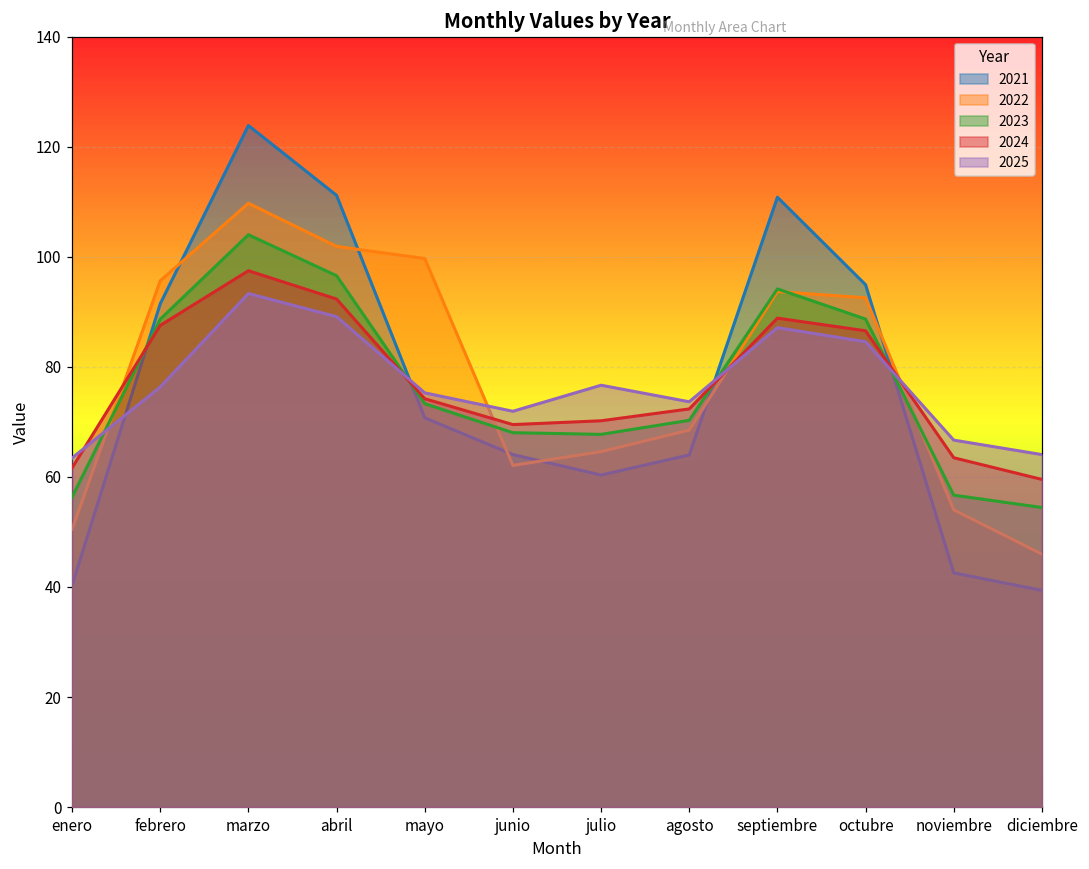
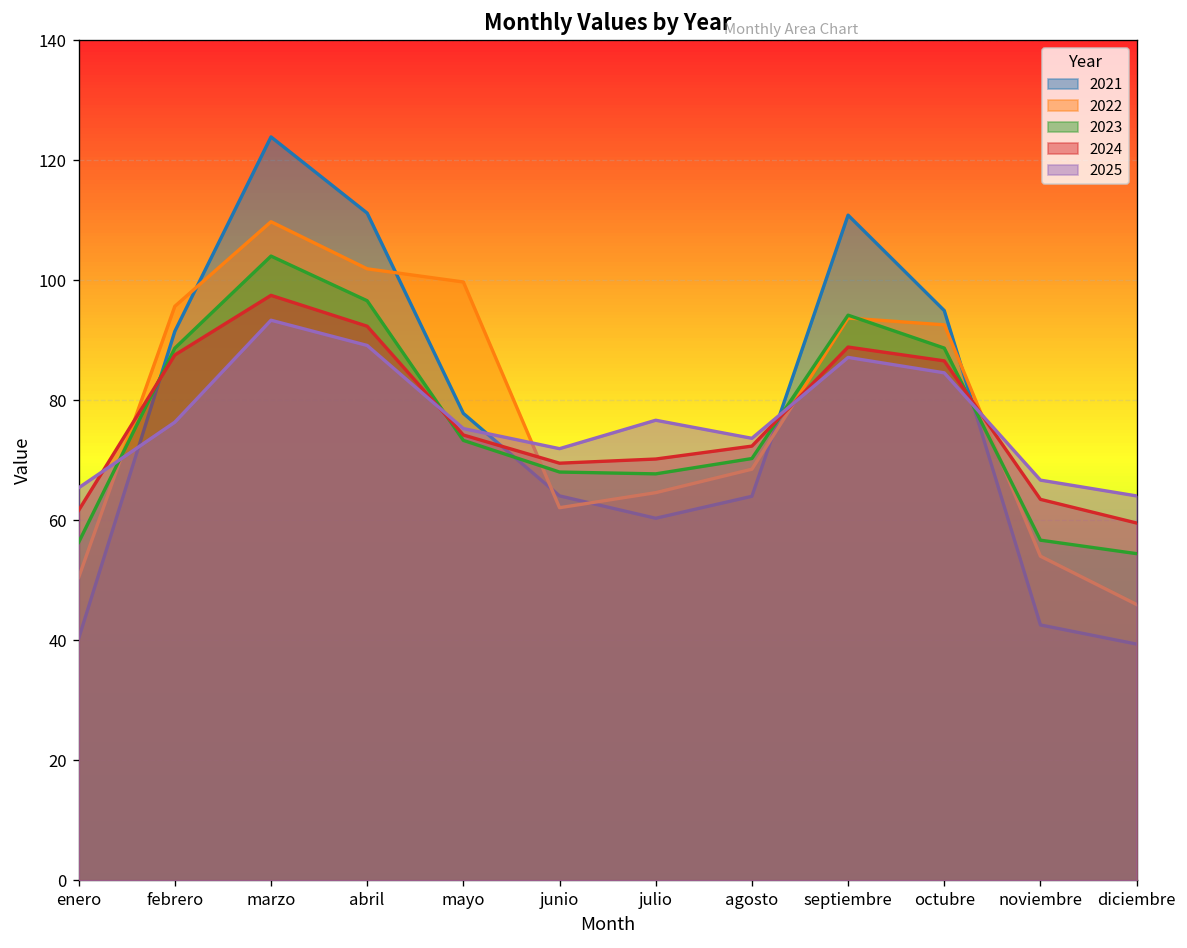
  {
    "2021": {
      "enero": 40,
      "febrero": 91,
      "marzo": 124,
      "abril": 111,
-     "mayo": 71,
+     "mayo": 78,
      "junio": 64,
      "julio": 60,
      "agosto": 64,
      "septiembre": 111,
      "octubre": 95,
      "noviembre": 43,
      "diciembre": 39
    },
    "2022": {
      "enero": 50,
      "febrero": 96,
      "marzo": 110,
      "abril": 102,
      "mayo": 100,
      "junio": 62,
      "julio": 65,
      "agosto": 69,
      "octubre": 93,
      "noviembre": 54,
      "diciembre": 46
    },
    "2023": {
      "enero": 56,
      "febrero": 89,
      "marzo": 104,
      "abril": 97,
      "mayo": 73,
      "junio": 68,
      "julio": 68,
      "agosto": 70,
      "octubre": 89,
      "noviembre": 57,
      "diciembre": 54
    },
    "2024": {
      "enero": 62,
      "febrero": 88,
      "marzo": 97,
      "abril": 92,
      "mayo": 74,
      "junio": 70,
      "julio": 70,
      "agosto": 72,
      "septiembre": 89,
      "octubre": 87,
      "noviembre": 63,
      "diciembre": 60
    },
    "2025": {
-     "enero": 63,
+     "enero": 65,
      "febrero": 76,
      "marzo": 93,
      "abril": 89,
      "mayo": 75,
      "junio": 72,
      "julio": 77,
      "agosto": 74,
      "septiembre": 87,
      "octubre": 85,
      "noviembre": 67,
      "diciembre": 64
    }
  }
